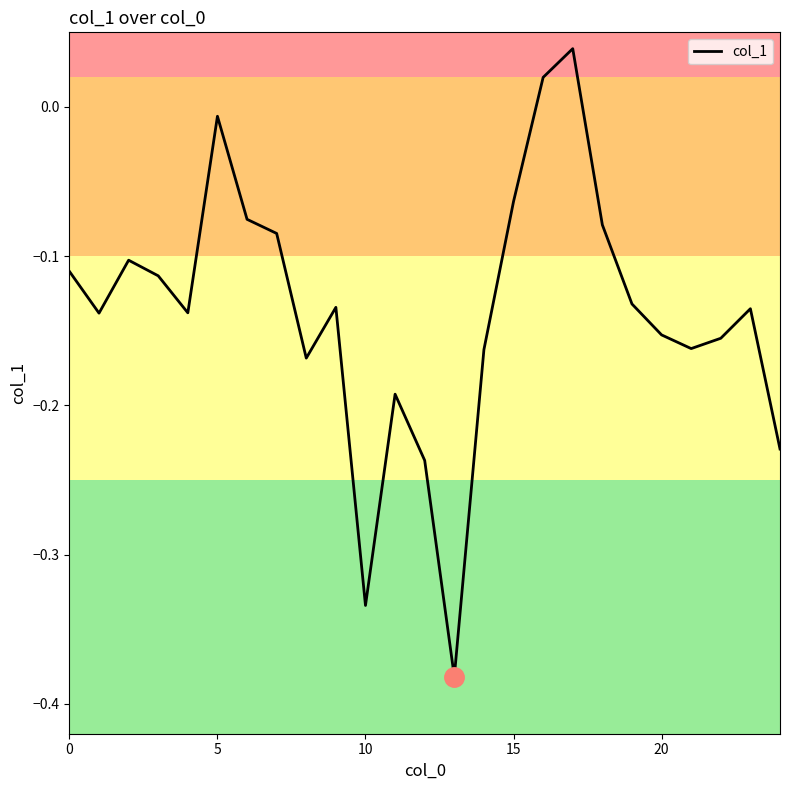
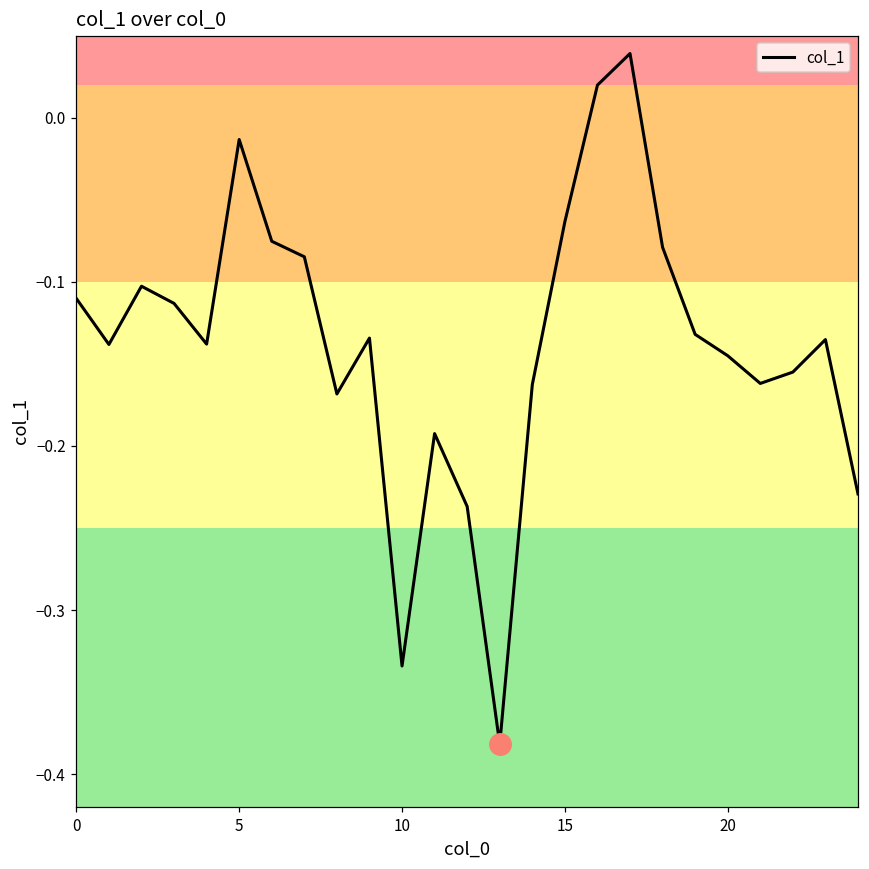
  {
    "col_1": {
      "0": -0.110,
-     "5": -0.006,
+     "5": -0.013,
      "10": -0.334,
      "15": -0.063,
-     "20": -0.153
+     "20": -0.145
    }
  }
